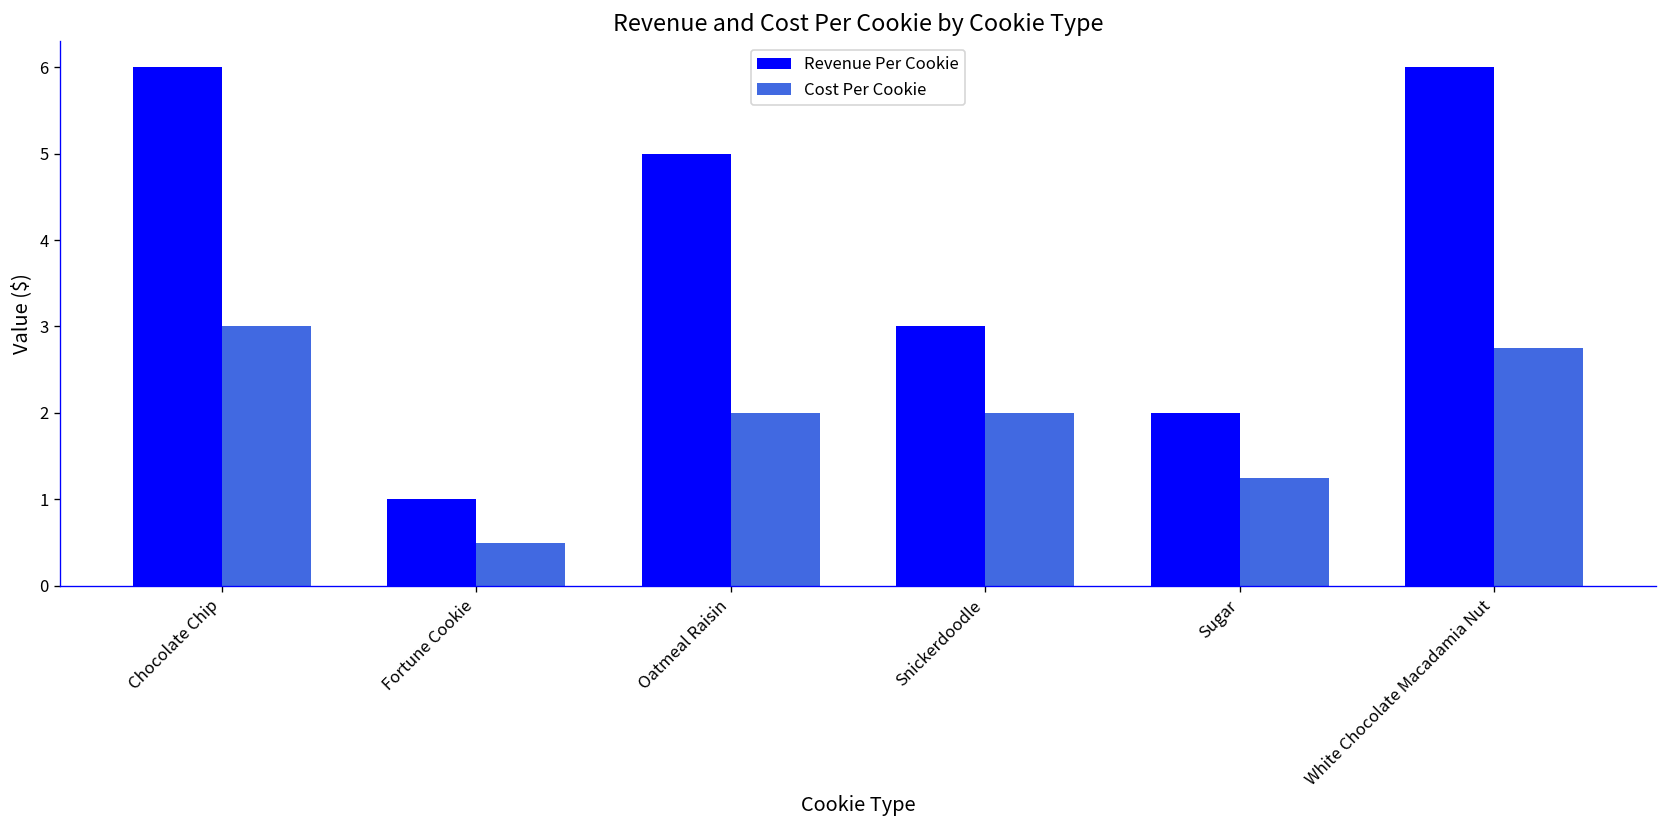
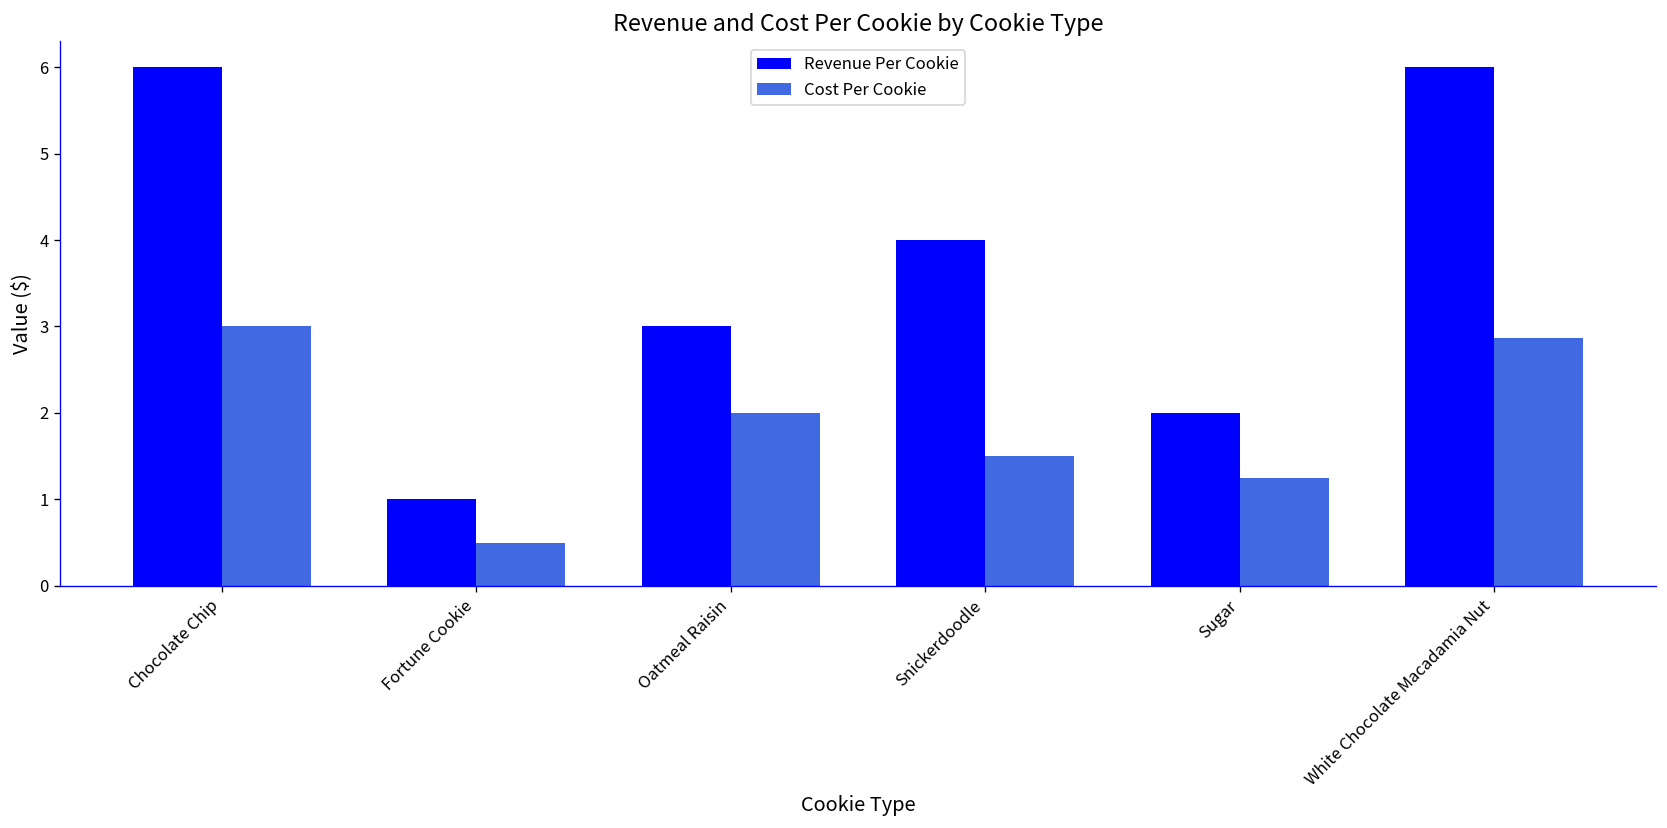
  {
    "Revenue Per Cookie": {
      "Chocolate Chip": 6,
      "Fortune Cookie": 1,
-     "Oatmeal Raisin": 5,
-     "Snickerdoodle": 3,
+     "Oatmeal Raisin": 3,
+     "Snickerdoodle": 4,
      "Sugar": 2,
      "White Chocolate Macadamia Nut": 6
    },
    "Cost Per Cookie": {
      "Chocolate Chip": 3.0,
      "Fortune Cookie": 0.5,
      "Oatmeal Raisin": 2.0,
-     "Snickerdoodle": 2.0,
+     "Snickerdoodle": 1.5,
      "Sugar": 1.3,
-     "White Chocolate Macadamia Nut": 2.8
+     "White Chocolate Macadamia Nut": 2.9
    }
  }
